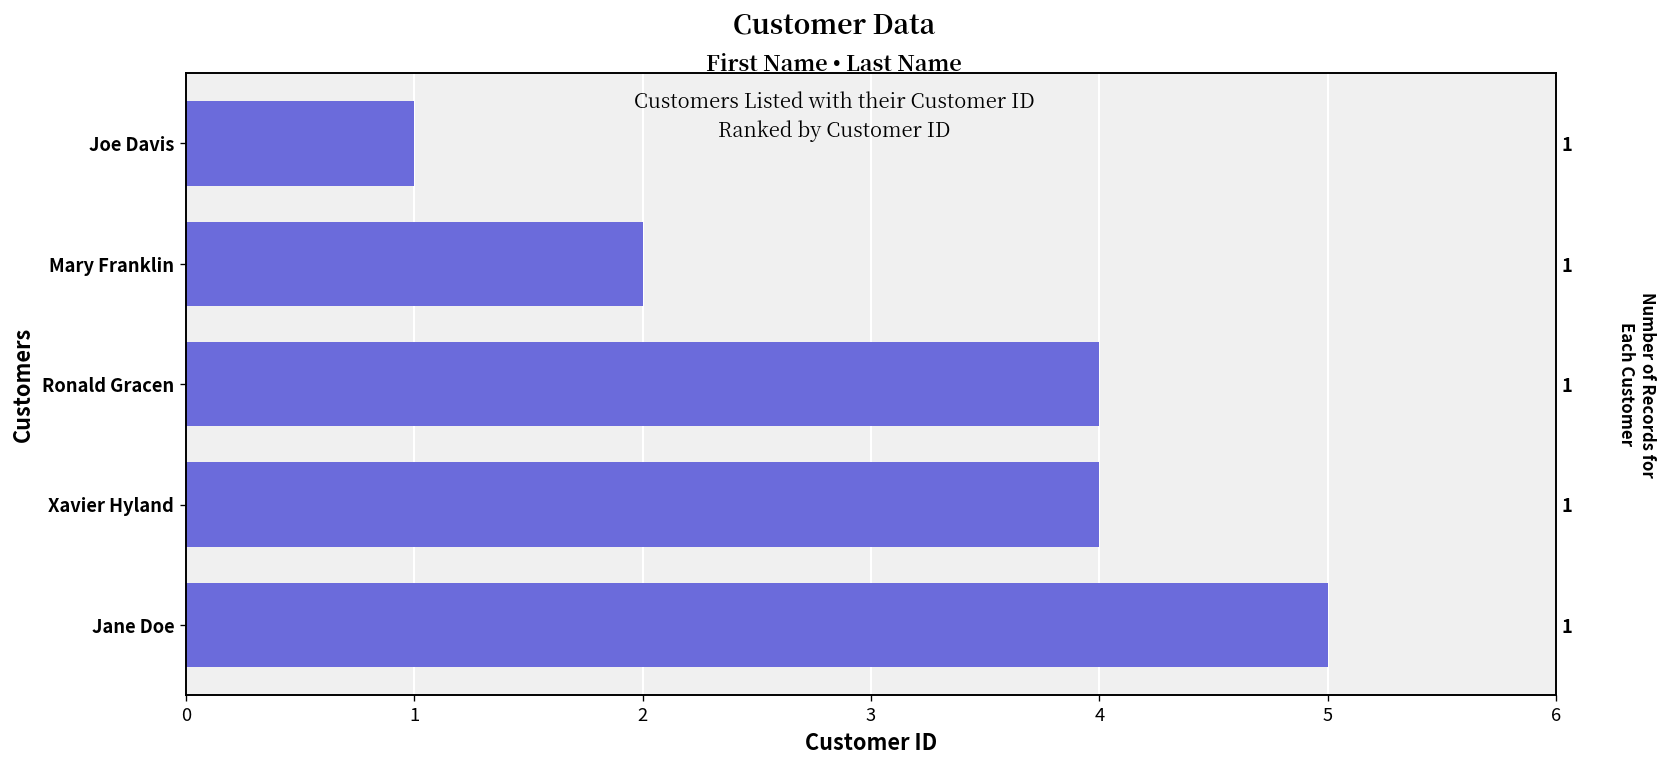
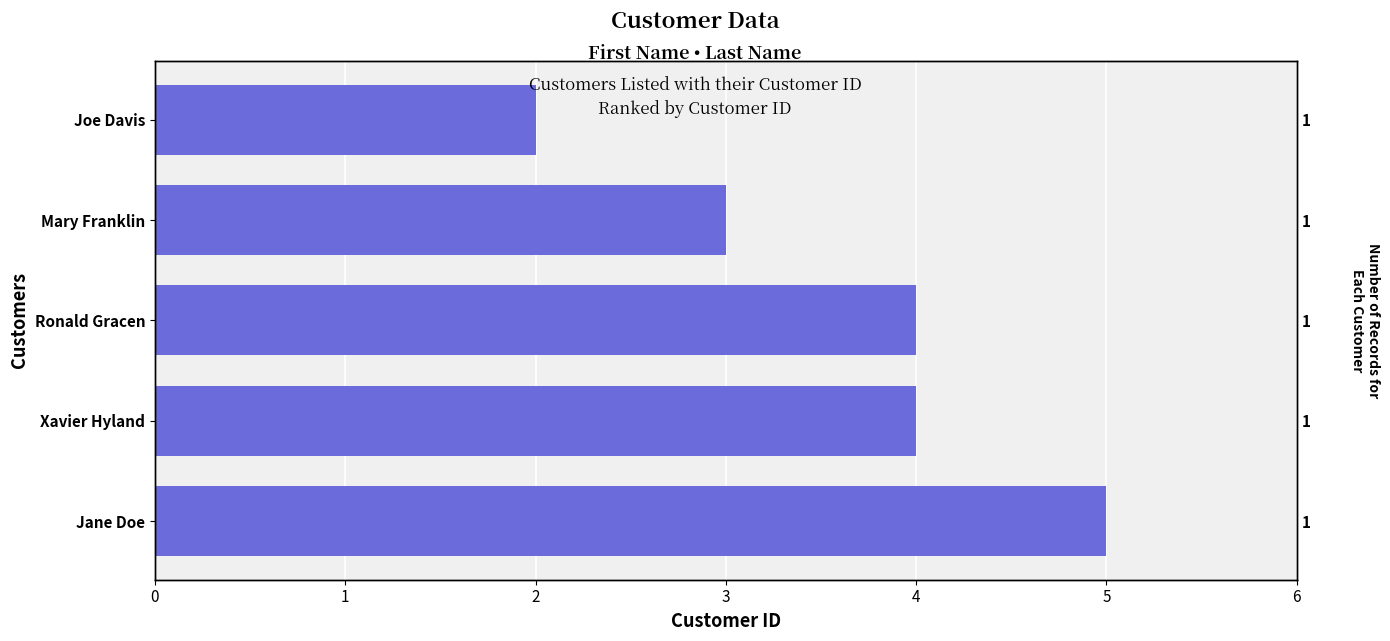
  {
-   "Joe Davis": 1,
-   "Mary Franklin": 2,
+   "Joe Davis": 2,
+   "Mary Franklin": 3,
    "Ronald Gracen": 4,
    "Xavier Hyland": 4,
    "Jane Doe": 5
  }
